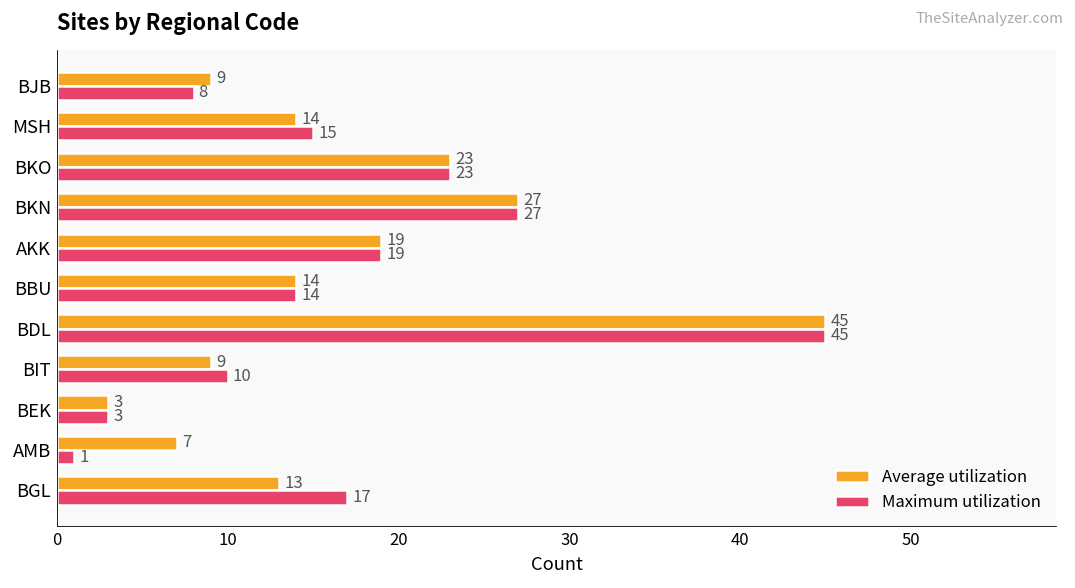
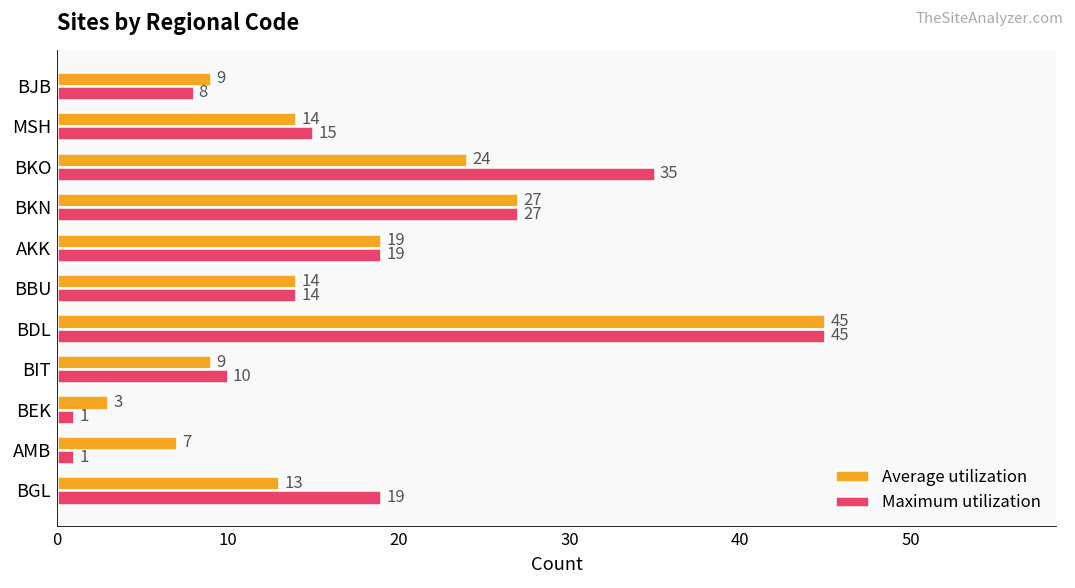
  {
    "Average utilization": {
      "BJB": 9,
      "MSH": 14,
-     "BKO": 23,
+     "BKO": 24,
      "BIT": 9,
      "AMB": 7,
      "BGL": 13
    },
    "Maximum utilization": {
      "BJB": 8,
      "MSH": 15,
-     "BKO": 23,
+     "BKO": 35,
      "BIT": 10,
-     "BEK": 3,
+     "BEK": 1,
      "AMB": 1,
-     "BGL": 17
+     "BGL": 19
    }
  }
